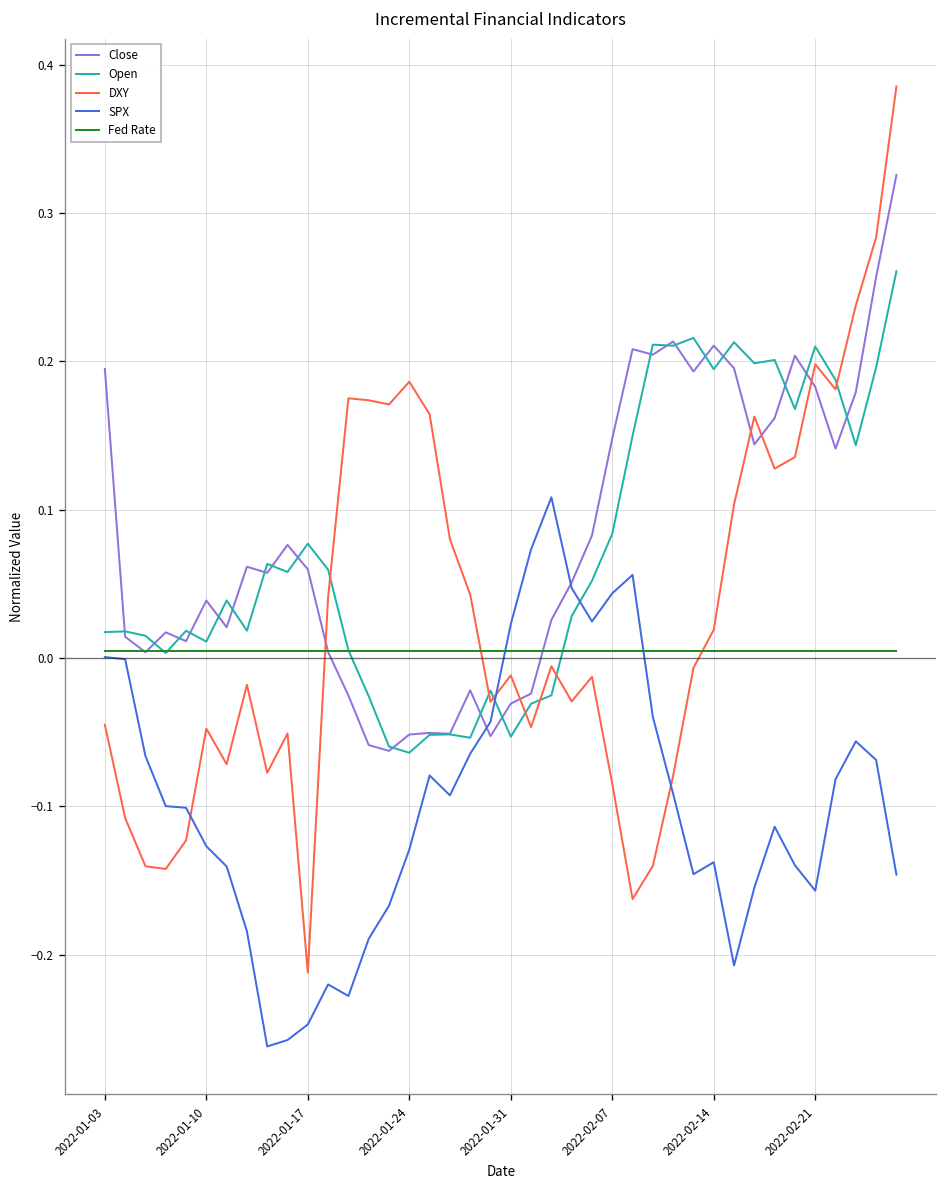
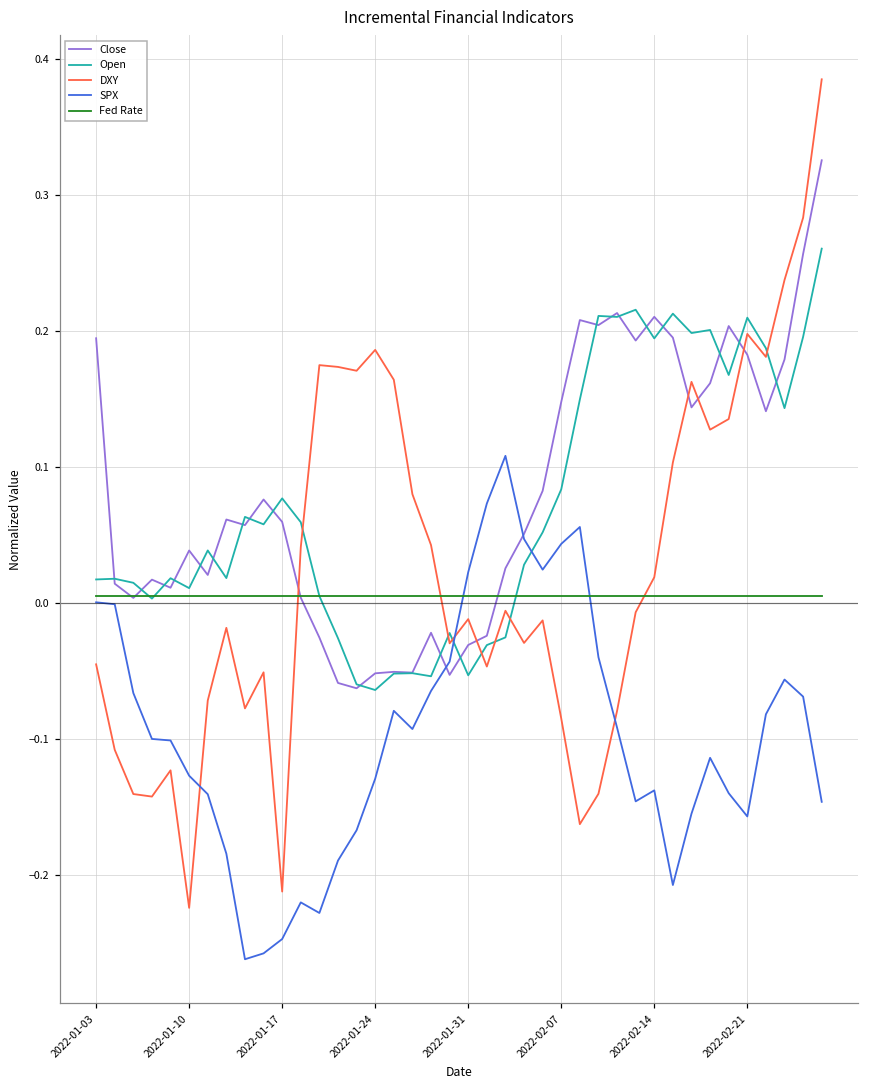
  {
    "Close": {
      "2022-01-03": 0.195,
      "2022-01-10": 0.039,
      "2022-01-17": 0.060,
      "2022-01-24": -0.052,
      "2022-01-31": -0.031,
      "2022-02-07": 0.148,
      "2022-02-14": 0.211,
      "2022-02-21": 0.183
    },
    "Open": {
      "2022-01-03": 0.017,
      "2022-01-10": 0.011,
      "2022-01-17": 0.077,
      "2022-01-24": -0.064,
      "2022-01-31": -0.053,
      "2022-02-07": 0.084,
      "2022-02-14": 0.195,
      "2022-02-21": 0.210
    },
    "DXY": {
      "2022-01-03": -0.045,
-     "2022-01-10": -0.048,
+     "2022-01-10": -0.224,
      "2022-01-17": -0.212,
      "2022-01-24": 0.186,
      "2022-01-31": -0.012,
      "2022-02-07": -0.085,
      "2022-02-14": 0.019,
      "2022-02-21": 0.198
    },
    "SPX": {
      "2022-01-03": 0.001,
      "2022-01-10": -0.127,
      "2022-01-17": -0.247,
      "2022-01-24": -0.129,
      "2022-01-31": 0.023,
      "2022-02-07": 0.044,
      "2022-02-14": -0.138,
      "2022-02-21": -0.157
    },
    "Fed Rate": {
      "2022-01-03": 0.005,
      "2022-01-10": 0.005,
      "2022-01-17": 0.005,
      "2022-01-24": 0.005,
      "2022-01-31": 0.005,
      "2022-02-07": 0.005,
      "2022-02-14": 0.005,
      "2022-02-21": 0.005
    }
  }
